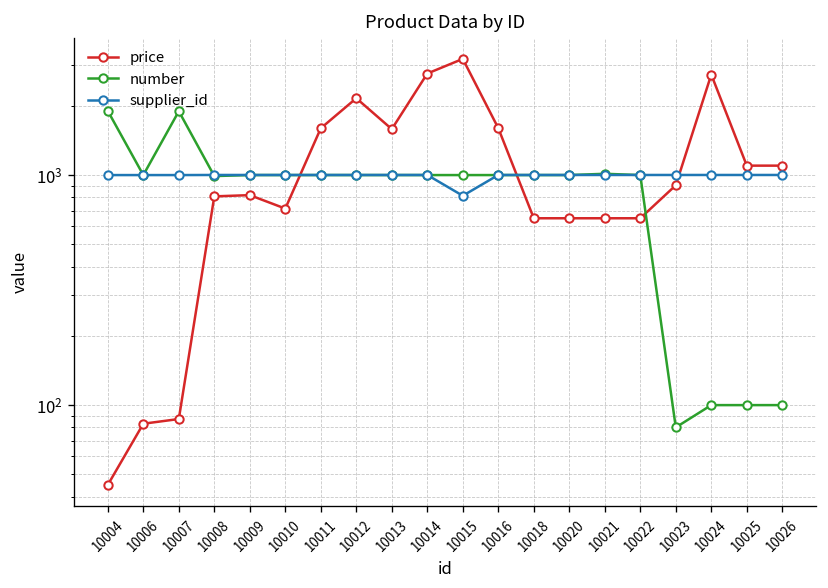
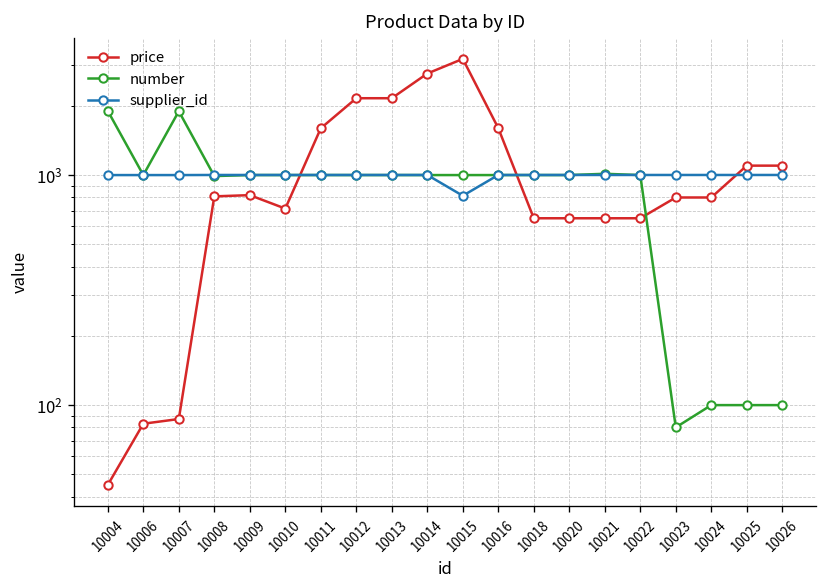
  {
    "price": {
      "10004": 45,
      "10006": 83,
      "10007": 90,
      "10008": 810,
      "10009": 820,
      "10010": 720,
      "10011": 1600,
      "10012": 2200,
-     "10013": 1600,
+     "10013": 2200,
      "10014": 2800,
      "10015": 3200,
      "10016": 1600,
      "10018": 650,
      "10020": 650,
      "10021": 650,
      "10022": 650,
-     "10023": 900,
-     "10024": 2700,
+     "10023": 800,
+     "10024": 800,
      "10025": 1100,
      "10026": 1100
    },
    "number": {
      "10004": 1900,
      "10007": 1900,
      "10015": 1000,
      "10023": 80,
      "10024": 100,
      "10025": 100,
      "10026": 100
    },
    "supplier_id": {
      "10004": 1000,
      "10007": 1000,
      "10015": 810,
      "10023": 1000,
      "10024": 1000,
      "10025": 1000,
      "10026": 1000
    }
  }
